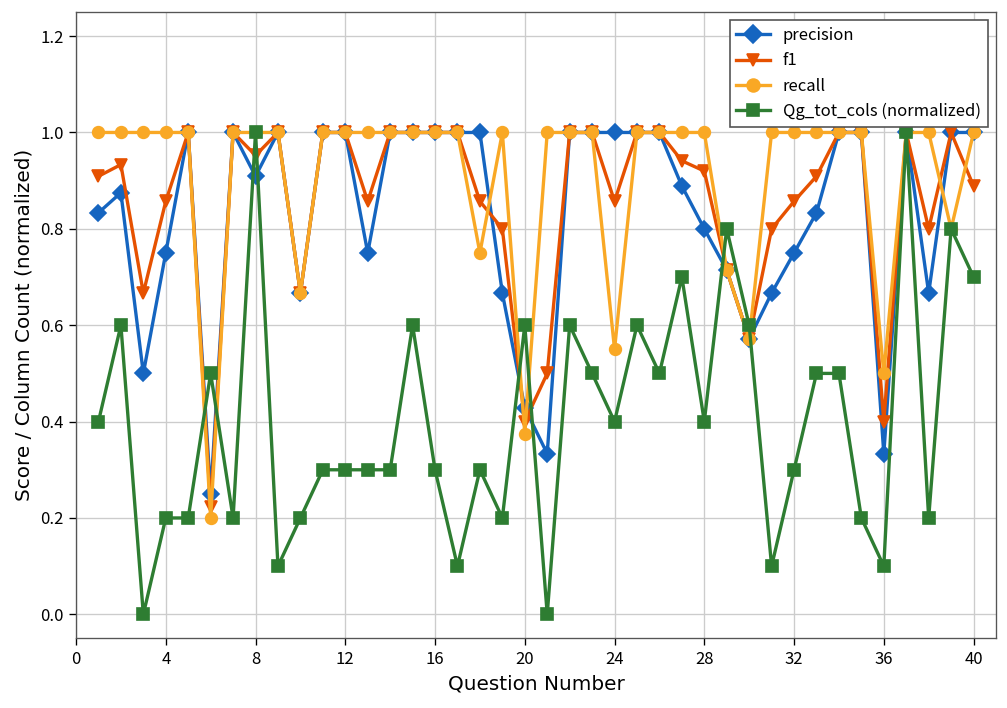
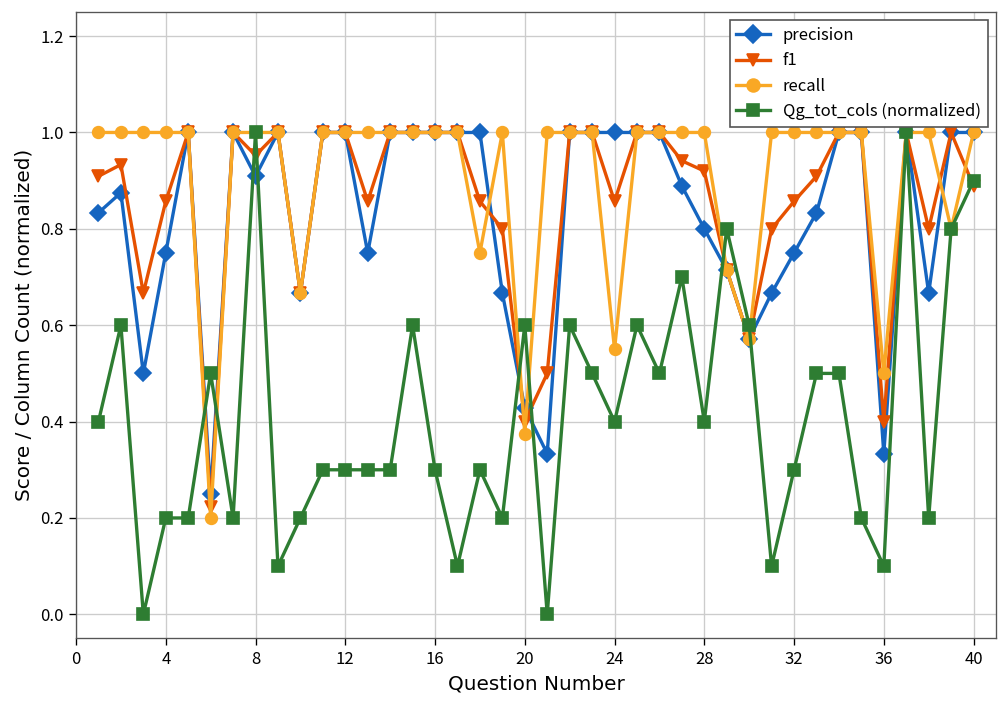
  {
    "precision": {
      "4": 0.75,
      "8": 0.91,
      "20": 0.43,
      "24": 1.00,
      "28": 0.80,
      "32": 0.75,
      "36": 0.33
    },
    "f1": {
      "4": 0.86,
      "8": 0.95,
      "20": 0.40,
      "24": 0.86,
      "28": 0.92,
      "32": 0.86,
      "36": 0.40,
      "40": 0.89
    },
    "recall": {
      "4": 1.00,
      "20": 0.38,
      "24": 0.55,
      "28": 1.00,
      "32": 1.00,
      "36": 0.50
    },
    "Qg_tot_cols (normalized)": {
      "4": 0.20,
      "12": 0.30,
      "16": 0.30,
      "20": 0.60,
      "24": 0.40,
      "28": 0.40,
      "32": 0.30,
      "36": 0.10,
-     "40": 0.70
+     "40": 0.90
    }
  }
